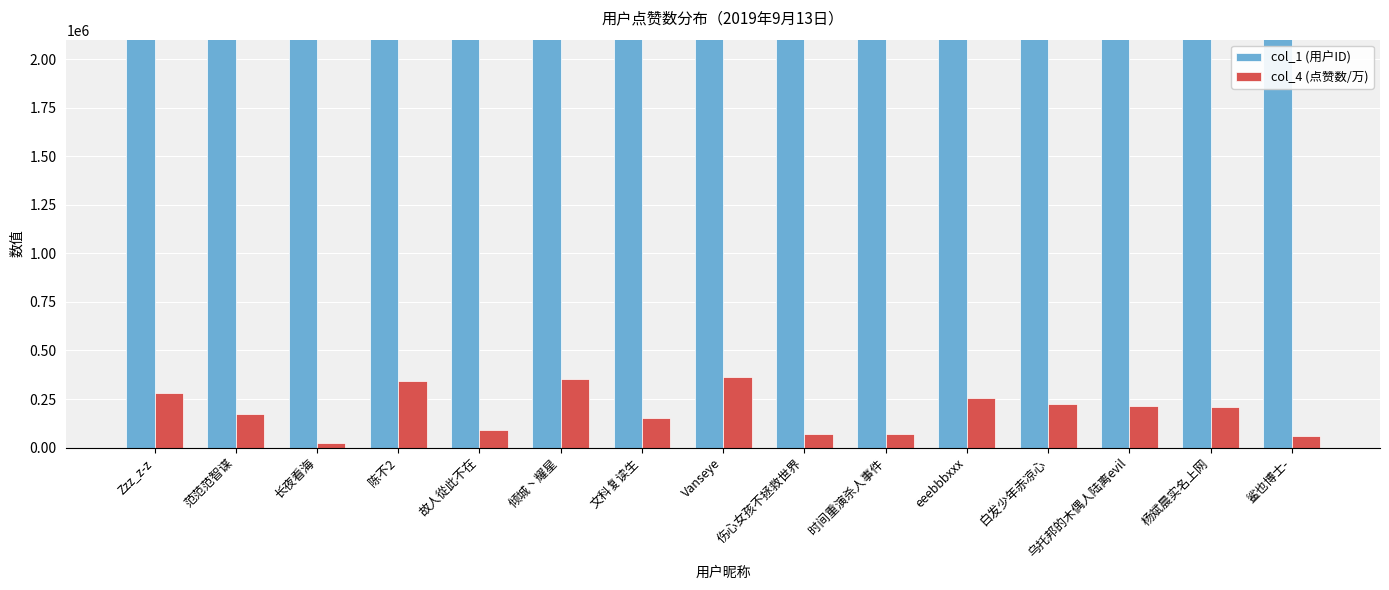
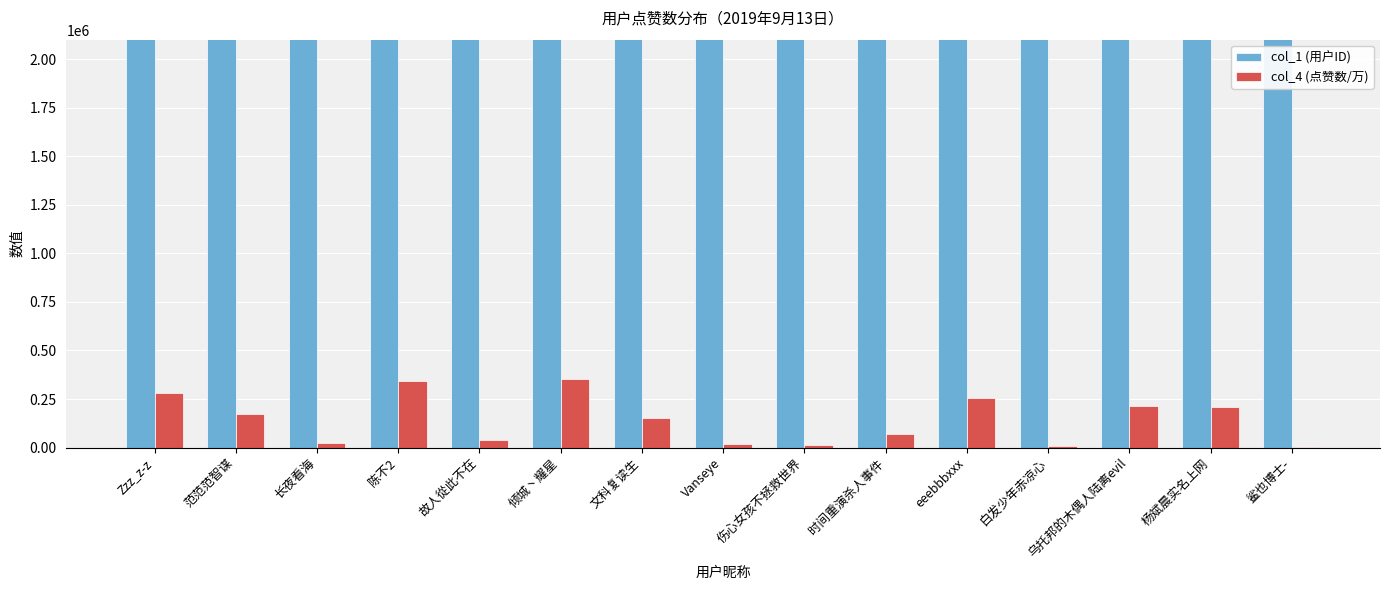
  {
    "col_4 (点赞数/万)": {
      "Zzz_z-z": 280000,
      "范范范智谋": 170000,
      "长夜看海": 20000,
      "陈不2": 340000,
-     "故人從此不在": 90000,
+     "故人從此不在": 40000,
      "倾城丶耀星": 350000,
      "文科复读生": 150000,
-     "Vanseye": 360000,
-     "伤心女孩不拯救世界": 70000,
+     "Vanseye": 20000,
+     "伤心女孩不拯救世界": 10000,
      "时间重演杀人事件": 70000,
      "eeebbbxxx": 250000,
-     "白发少年赤凉心": 220000,
+     "白发少年赤凉心": 10000,
      "乌托邦的木偶人陆离evil": 220000,
      "杨斌晨实名上网": 210000,
-     "鲨也博士-": 60000
+     "鲨也博士-": 0
    }
  }
